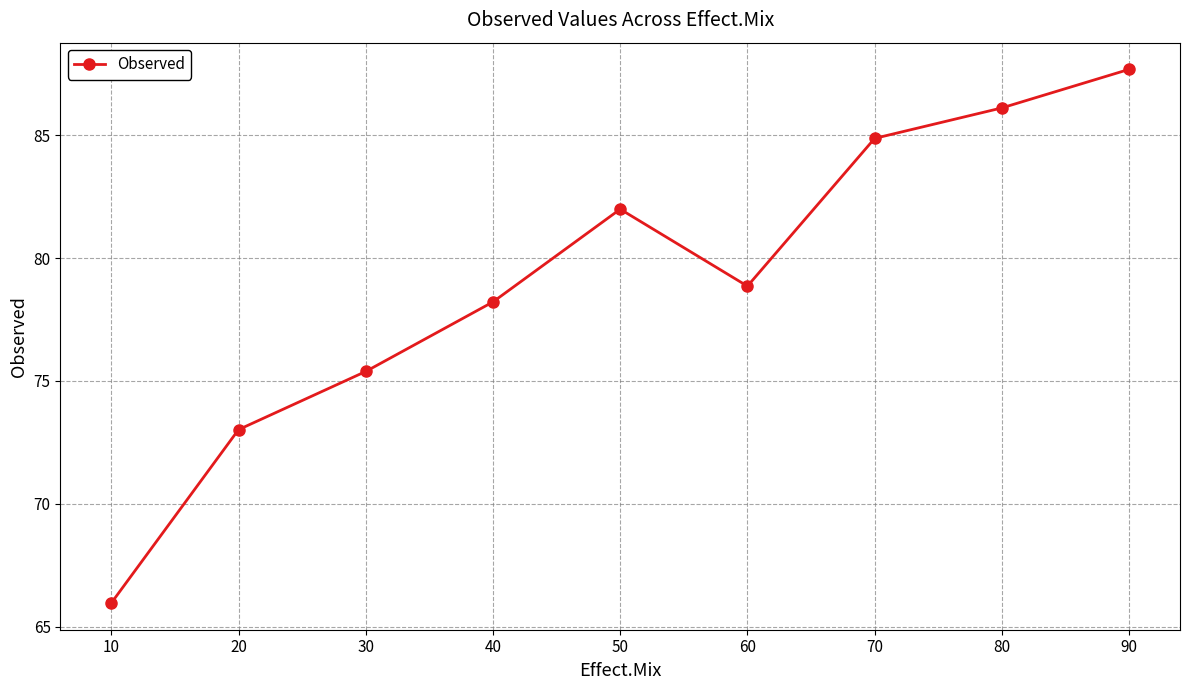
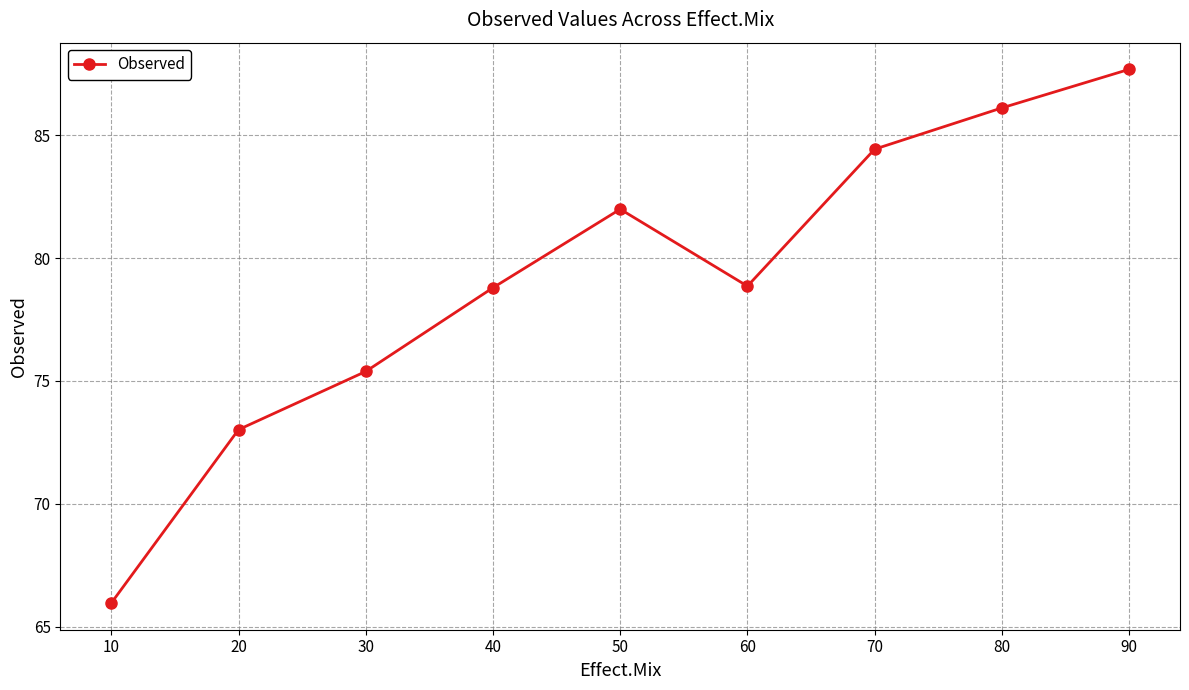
  {
    "10": 66.0,
    "20": 73.0,
    "30": 75.4,
-   "40": 78.2,
+   "40": 78.8,
    "50": 82.0,
    "60": 78.9,
-   "70": 84.9,
+   "70": 84.4,
    "80": 86.1,
    "90": 87.7
  }
